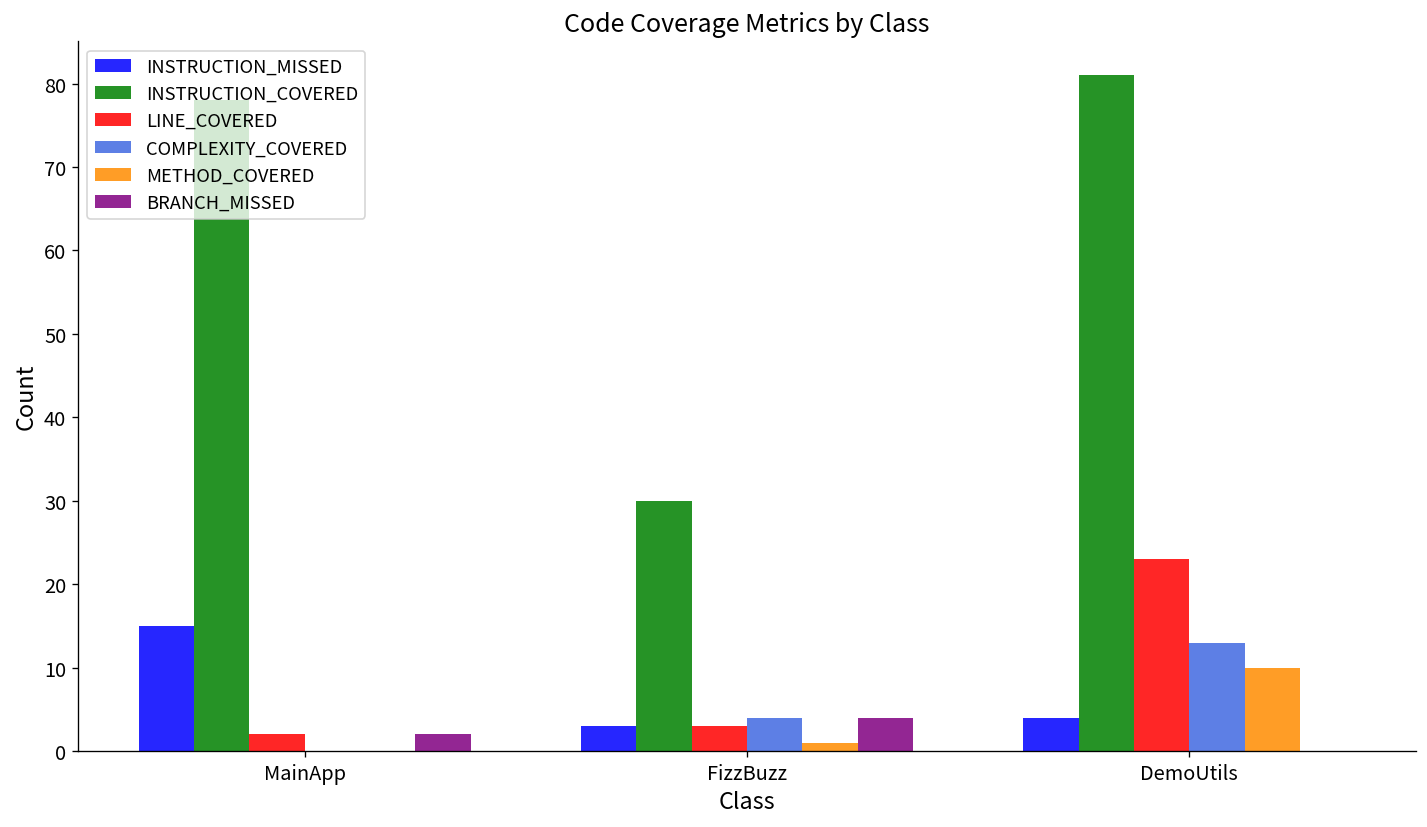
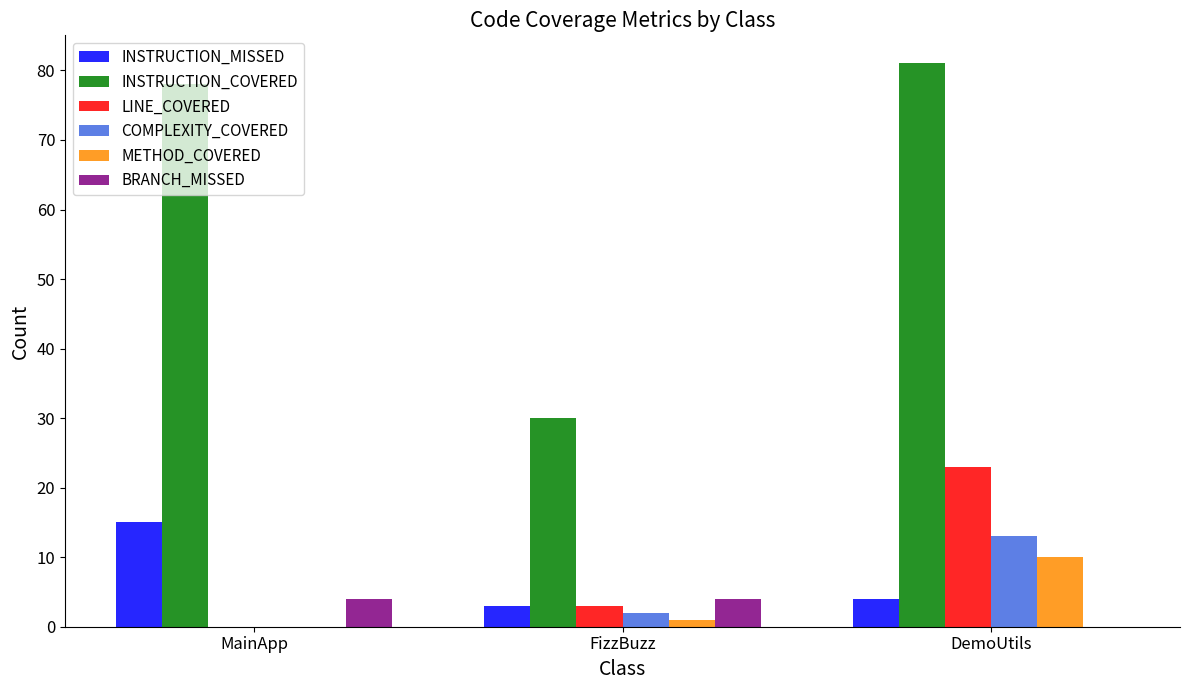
  {
    "INSTRUCTION_MISSED": {
      "MainApp": 15,
      "FizzBuzz": 3,
      "DemoUtils": 4
    },
    "INSTRUCTION_COVERED": {
      "FizzBuzz": 30,
      "DemoUtils": 81
    },
    "LINE_COVERED": {
-     "MainApp": 2,
+     "MainApp": 0,
      "FizzBuzz": 3,
      "DemoUtils": 23
    },
    "COMPLEXITY_COVERED": {
      "MainApp": 0,
-     "FizzBuzz": 4,
+     "FizzBuzz": 2,
      "DemoUtils": 13
    },
    "METHOD_COVERED": {
      "MainApp": 0,
      "FizzBuzz": 1,
      "DemoUtils": 10
    },
    "BRANCH_MISSED": {
-     "MainApp": 2,
+     "MainApp": 4,
      "FizzBuzz": 4,
      "DemoUtils": 0
    }
  }
